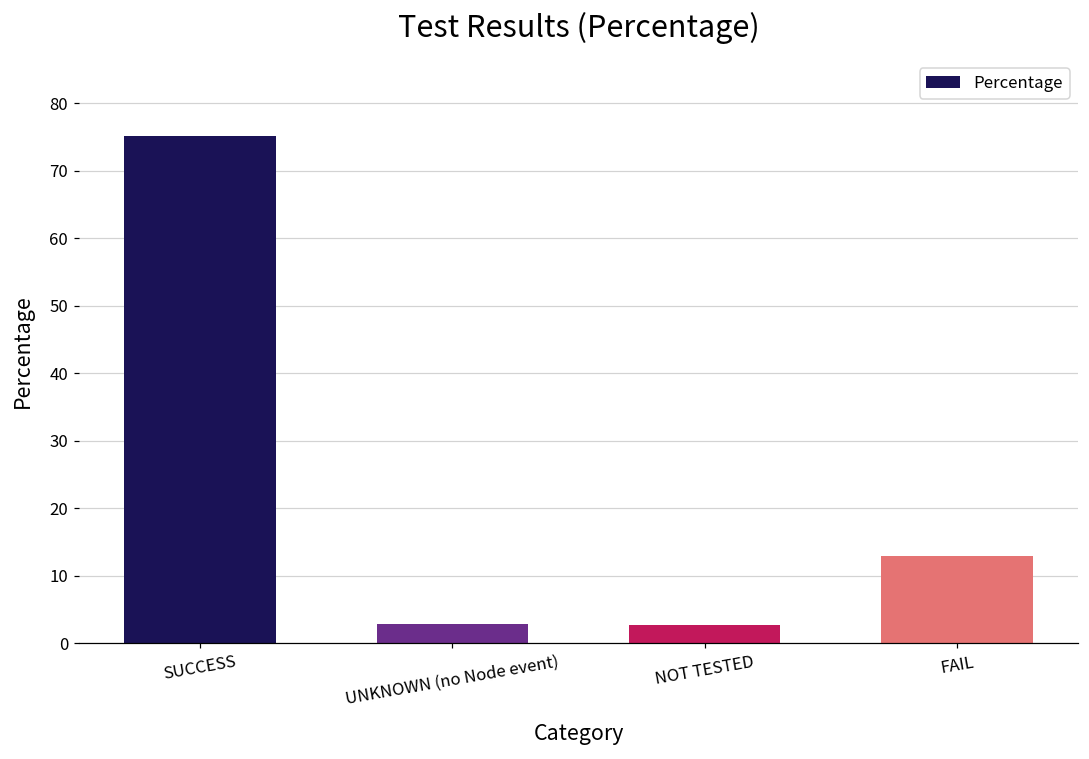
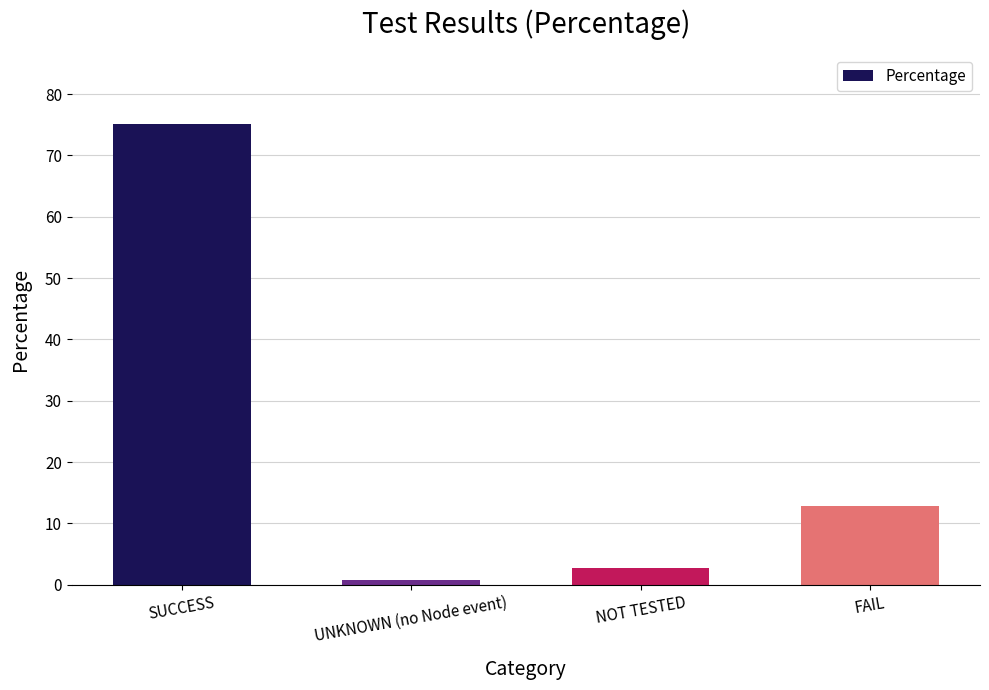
  {
    "SUCCESS": 75,
-   "UNKNOWN (no Node event)": 3,
+   "UNKNOWN (no Node event)": 1,
    "NOT TESTED": 3,
    "FAIL": 13
  }
